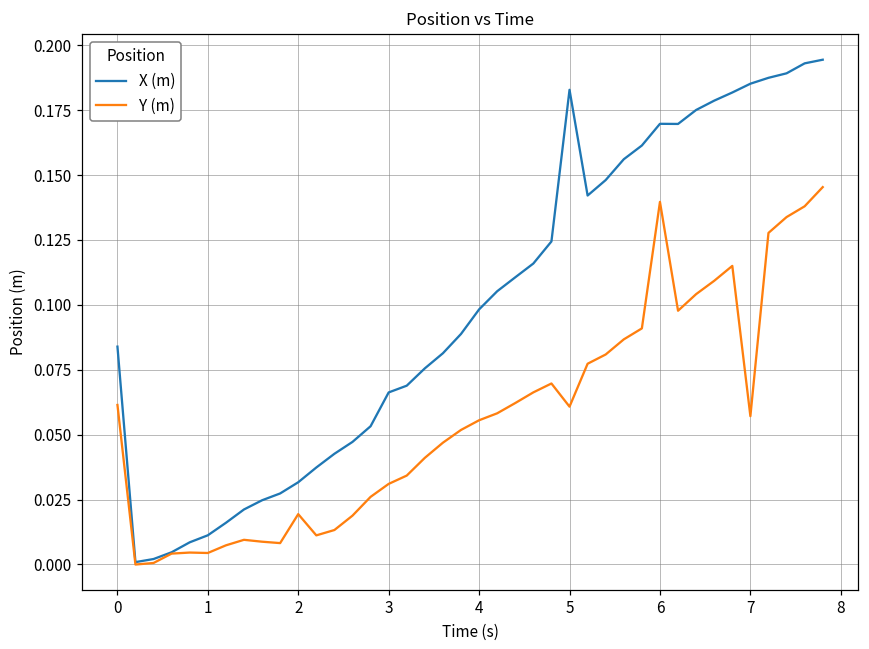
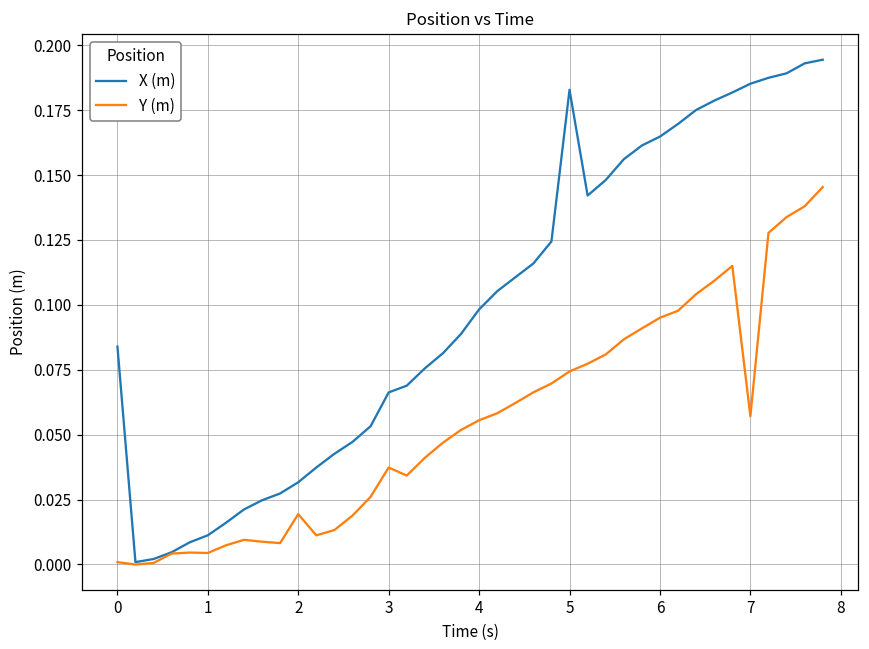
  {
    "X (m)": {
      "0": 0.084,
      "1": 0.011,
      "2": 0.032,
      "3": 0.066,
      "4": 0.098,
      "5": 0.183,
-     "6": 0.170,
+     "6": 0.165,
      "7": 0.185
    },
    "Y (m)": {
-     "0": 0.061,
+     "0": 0.001,
      "1": 0.004,
      "2": 0.019,
-     "3": 0.031,
+     "3": 0.037,
      "4": 0.056,
-     "5": 0.061,
-     "6": 0.140,
+     "5": 0.074,
+     "6": 0.095,
      "7": 0.057
    }
  }
